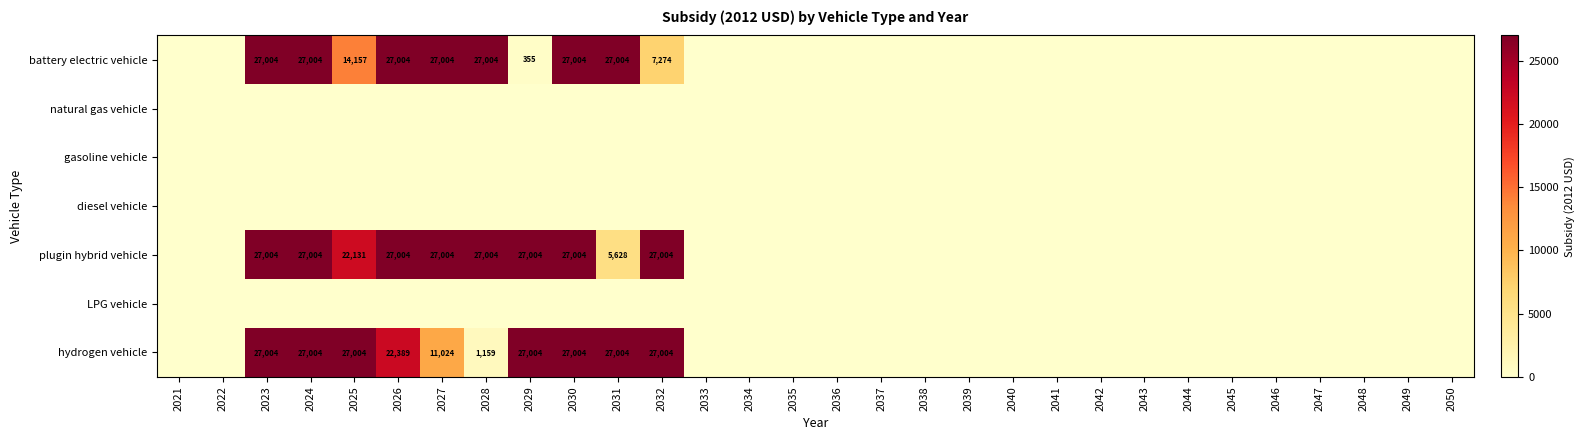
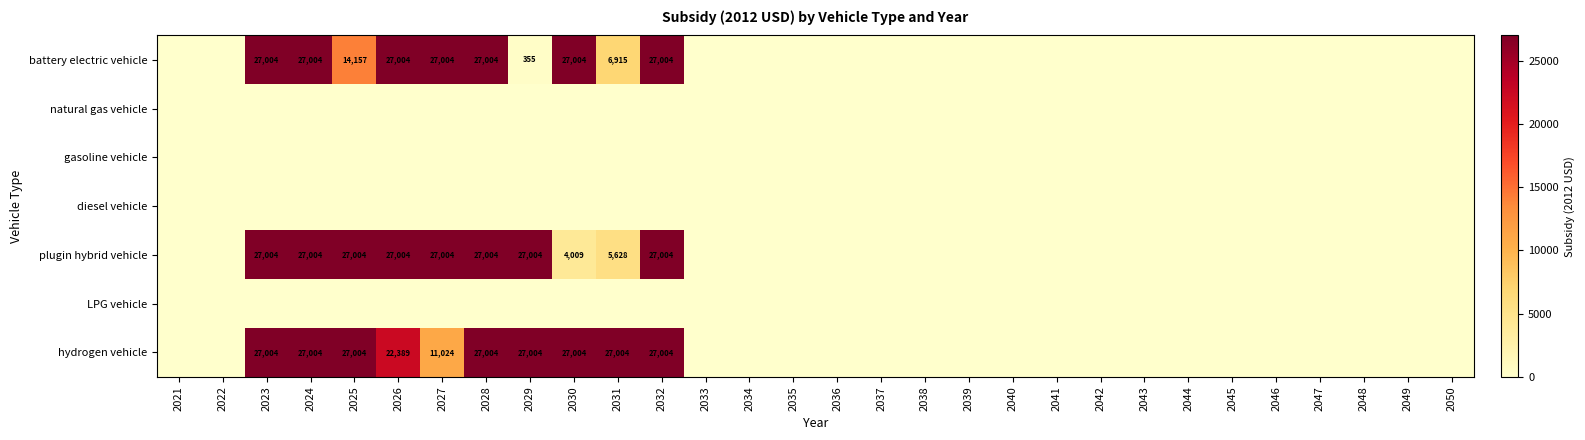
  {
    "battery electric vehicle": {
      "2023": "27,004",
      "2024": "27,004",
      "2025": "14,157",
      "2026": "27,004",
      "2027": "27,004",
      "2028": "27,004",
      "2029": "355",
      "2030": "27,004",
-     "2031": "27,004",
-     "2032": "7,274"
+     "2031": "6,915",
+     "2032": "27,004"
    },
    "plugin hybrid vehicle": {
      "2023": "27,004",
      "2024": "27,004",
-     "2025": "22,131",
+     "2025": "27,004",
      "2026": "27,004",
      "2027": "27,004",
      "2028": "27,004",
      "2029": "27,004",
-     "2030": "27,004",
+     "2030": "4,009",
      "2031": "5,628",
      "2032": "27,004"
    },
    "hydrogen vehicle": {
      "2023": "27,004",
      "2024": "27,004",
      "2025": "27,004",
      "2026": "22,389",
      "2027": "11,024",
-     "2028": "1,159",
+     "2028": "27,004",
      "2029": "27,004",
      "2030": "27,004",
      "2031": "27,004",
      "2032": "27,004"
    }
  }
